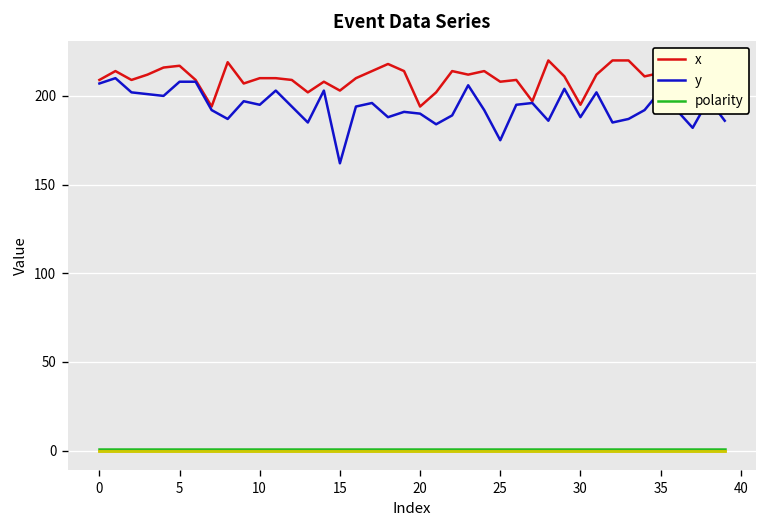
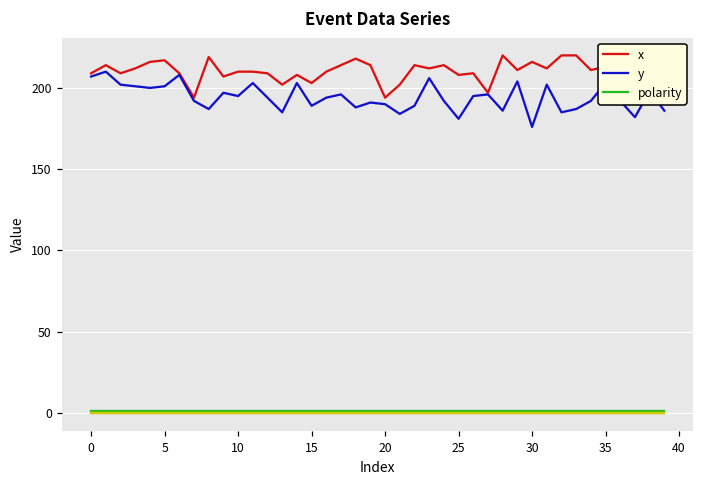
  {
    "x": {
      "0": 209,
      "5": 217,
      "10": 210,
      "15": 203,
      "20": 194,
      "25": 208,
-     "30": 195
+     "30": 216
    },
    "y": {
      "0": 207,
-     "5": 208,
+     "5": 201,
      "10": 195,
-     "15": 162,
+     "15": 189,
      "20": 190,
-     "25": 175,
-     "30": 188
+     "25": 181,
+     "30": 176
    }
  }
